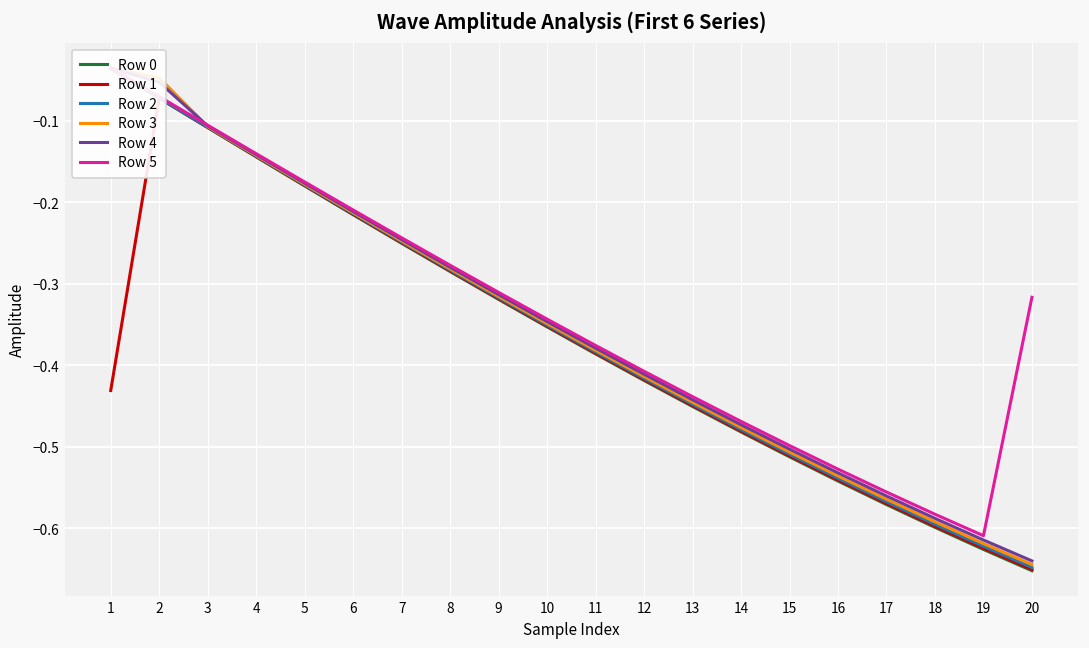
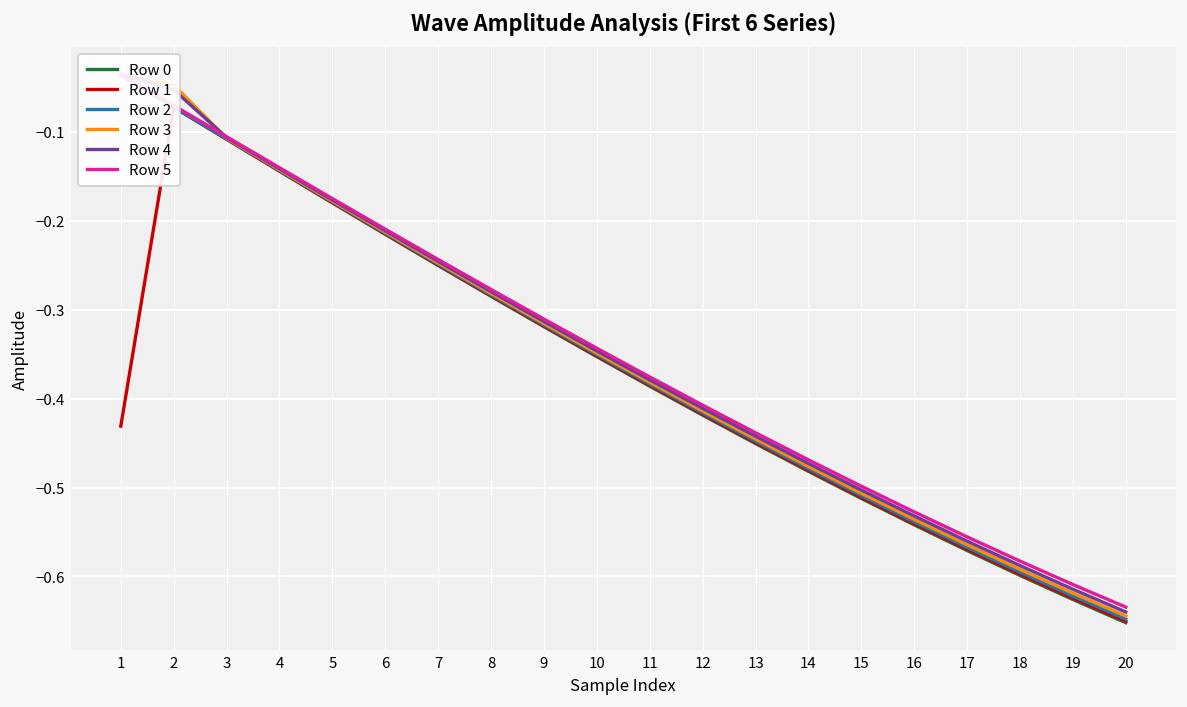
  {
    "Row 1": {
      "1": -0.43
    },
    "Row 3": {
      "20": -0.64
    },
    "Row 4": {
      "15": -0.50,
      "16": -0.53,
      "17": -0.56,
      "18": -0.59,
      "19": -0.61,
      "20": -0.64
    },
    "Row 5": {
      "12": -0.41,
      "13": -0.44,
      "14": -0.47,
      "15": -0.50,
      "16": -0.53,
      "17": -0.56,
      "18": -0.58,
      "19": -0.61,
-     "20": -0.32
+     "20": -0.63
    }
  }
